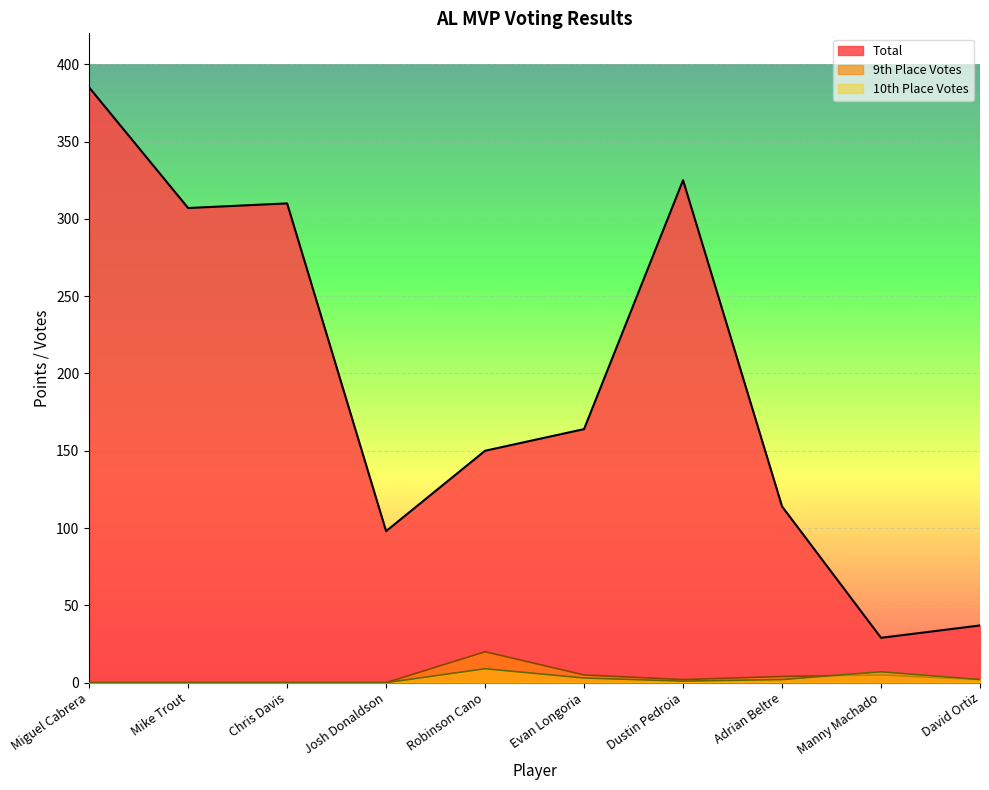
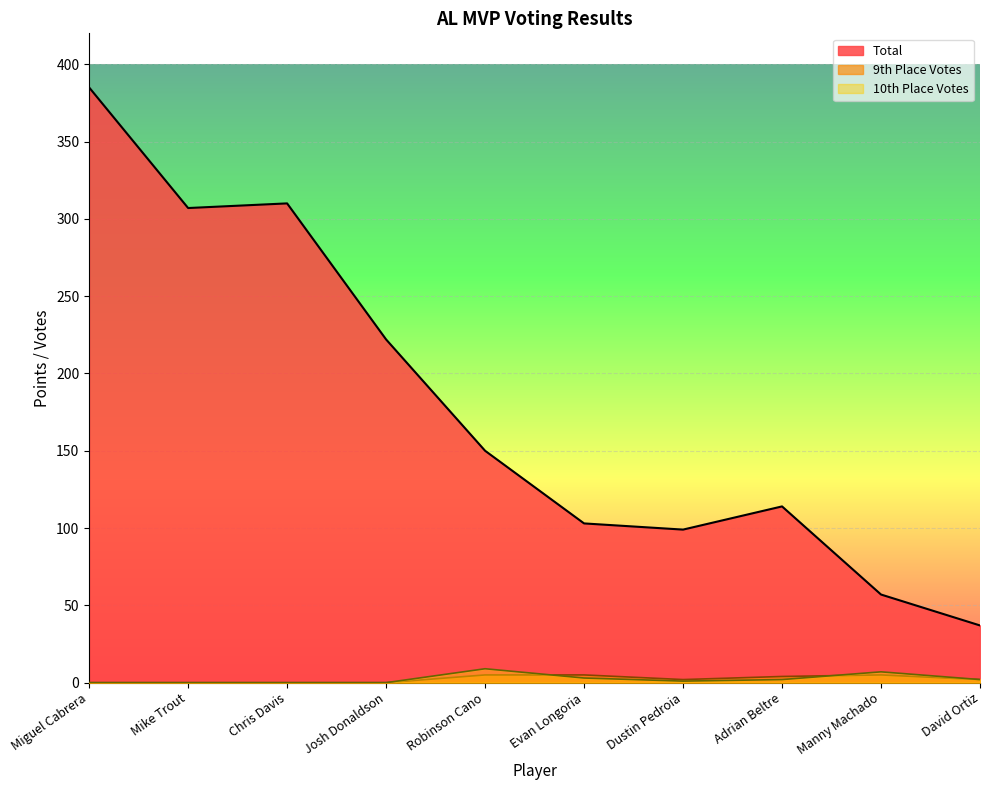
  {
    "Total": {
      "Miguel Cabrera": 385,
      "Mike Trout": 307,
      "Chris Davis": 310,
-     "Josh Donaldson": 98,
+     "Josh Donaldson": 222,
      "Robinson Cano": 150,
-     "Evan Longoria": 164,
-     "Dustin Pedroia": 325,
+     "Evan Longoria": 103,
+     "Dustin Pedroia": 99,
      "Adrian Beltre": 114,
-     "Manny Machado": 29,
+     "Manny Machado": 57,
      "David Ortiz": 37
    },
    "9th Place Votes": {
-     "Robinson Cano": 20,
+     "Robinson Cano": 5,
      "Evan Longoria": 5,
      "Adrian Beltre": 4,
      "Manny Machado": 5
    },
    "10th Place Votes": {
      "Robinson Cano": 9,
      "Evan Longoria": 3,
      "Adrian Beltre": 2,
      "Manny Machado": 7
    }
  }
